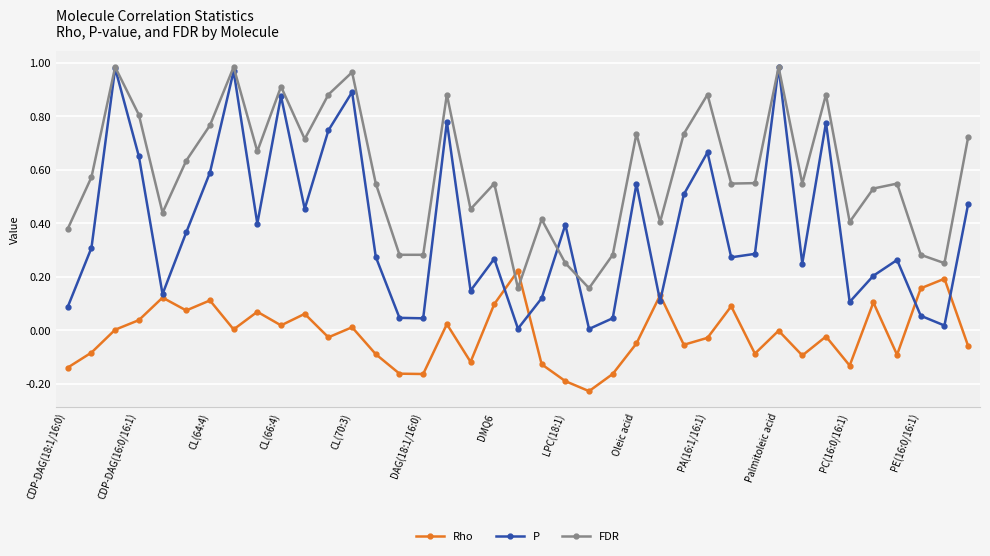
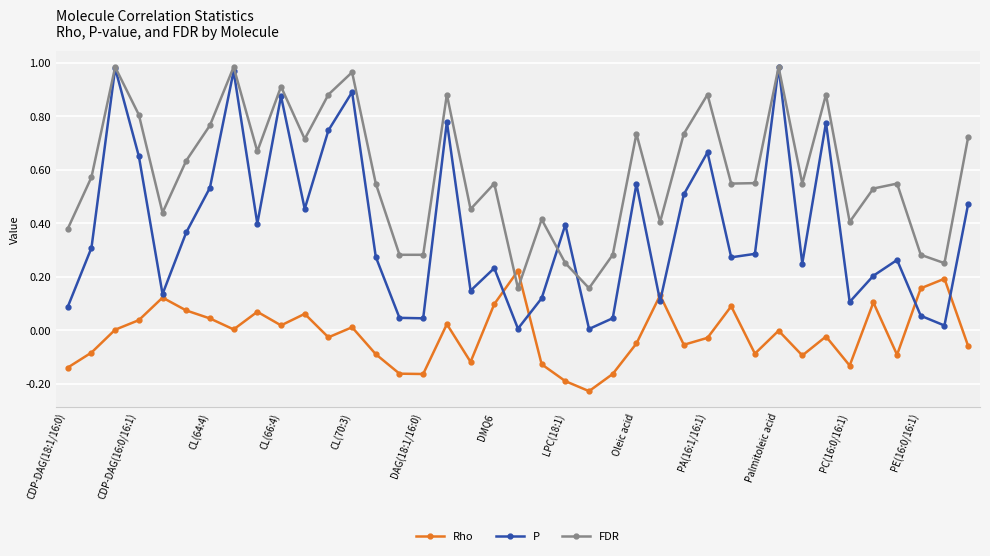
  {
    "Rho": {
      "CDP-DAG(18:1/16:0)": -0.14,
      "CDP-DAG(16:0/16:1)": 0.04,
-     "CL(64:4)": 0.11,
+     "CL(64:4)": 0.04,
      "CL(66:4)": 0.02,
      "CL(70:3)": 0.01,
      "DAG(18:1/16:0)": -0.16,
      "DMQ6": 0.10,
      "LPC(18:1)": -0.19,
      "Oleic acid": -0.05,
      "PA(16:1/16:1)": -0.03,
      "Palmitoleic acid": 0.00,
      "PC(16:0/16:1)": -0.13,
      "PE(16:0/16:1)": 0.16
    },
    "P": {
      "CDP-DAG(18:1/16:0)": 0.09,
      "CDP-DAG(16:0/16:1)": 0.65,
-     "CL(64:4)": 0.59,
+     "CL(64:4)": 0.53,
      "CL(66:4)": 0.88,
      "CL(70:3)": 0.89,
      "DAG(18:1/16:0)": 0.04,
-     "DMQ6": 0.27,
+     "DMQ6": 0.23,
      "LPC(18:1)": 0.39,
      "Oleic acid": 0.55,
      "PA(16:1/16:1)": 0.67,
      "PC(16:0/16:1)": 0.11,
      "PE(16:0/16:1)": 0.05
    },
    "FDR": {
      "CDP-DAG(18:1/16:0)": 0.38,
      "CDP-DAG(16:0/16:1)": 0.81,
      "CL(64:4)": 0.77,
      "CL(66:4)": 0.91,
      "CL(70:3)": 0.96,
      "DAG(18:1/16:0)": 0.28,
      "DMQ6": 0.55,
      "LPC(18:1)": 0.25,
      "Oleic acid": 0.73,
      "PA(16:1/16:1)": 0.88,
      "PC(16:0/16:1)": 0.41,
      "PE(16:0/16:1)": 0.28
    }
  }
